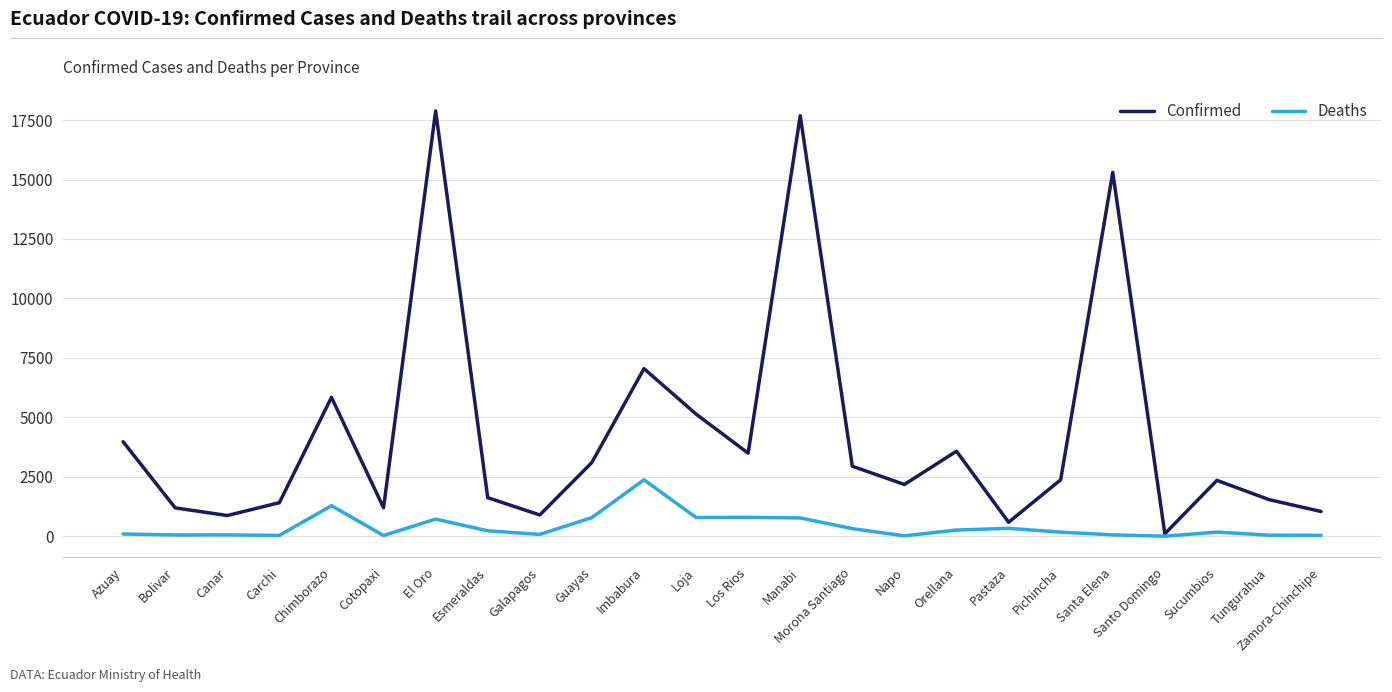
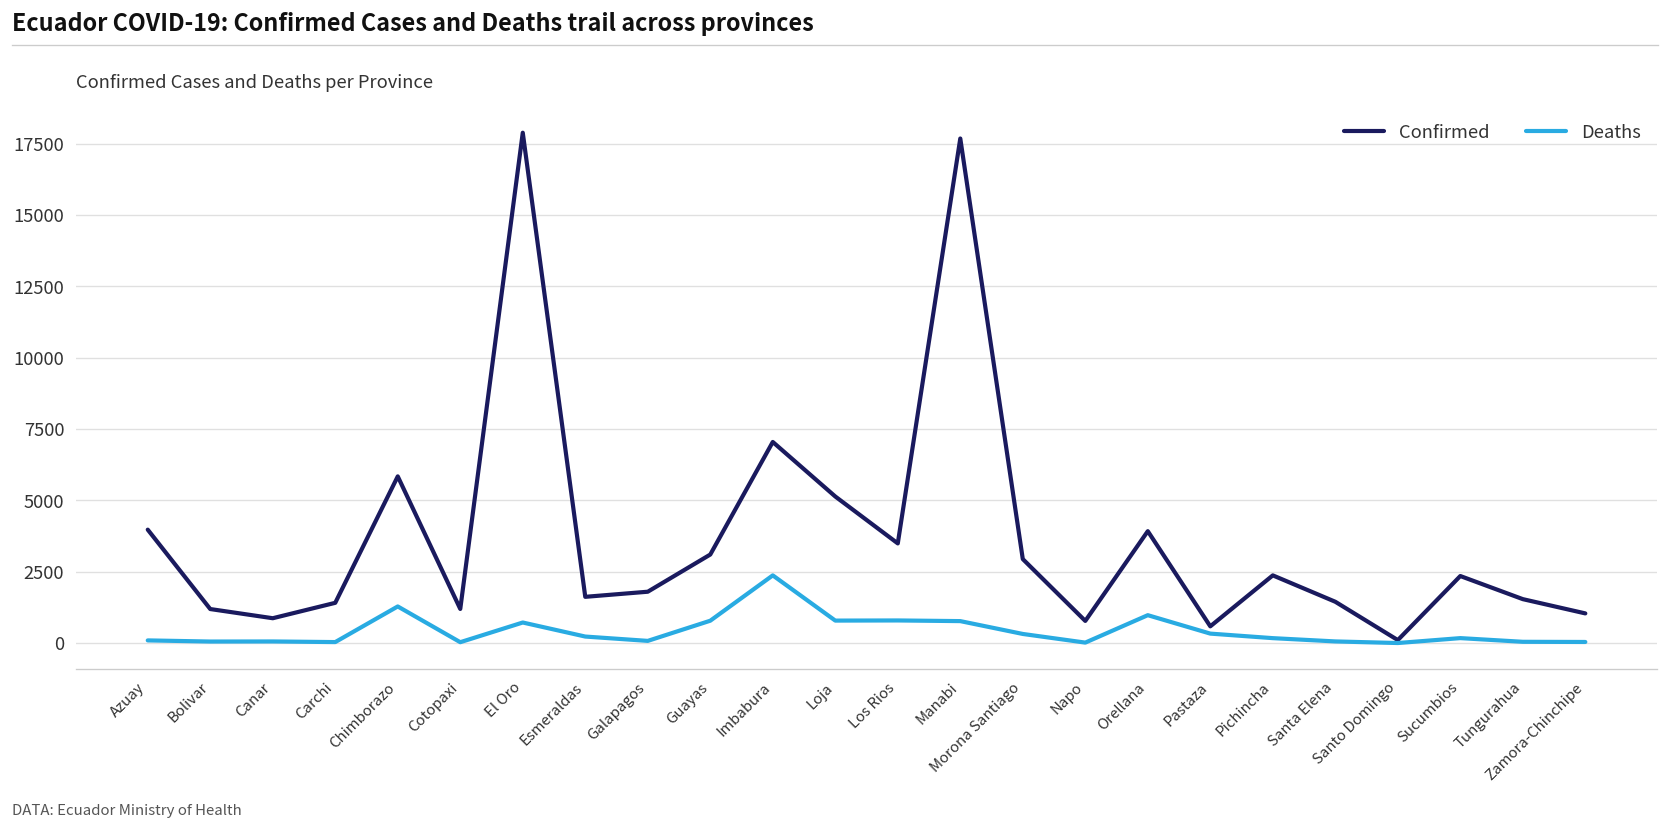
  {
    "Confirmed": {
      "Azuay": 4000,
      "Bolivar": 1200,
      "Canar": 900,
      "Carchi": 1400,
      "Chimborazo": 5800,
      "Cotopaxi": 1200,
      "El Oro": 17900,
      "Esmeraldas": 1600,
-     "Galapagos": 900,
+     "Galapagos": 1800,
      "Guayas": 3100,
      "Imbabura": 7000,
      "Loja": 5100,
      "Los Rios": 3500,
      "Manabi": 17700,
      "Morona Santiago": 2900,
-     "Napo": 2200,
-     "Orellana": 3600,
+     "Napo": 800,
+     "Orellana": 3900,
      "Pastaza": 600,
      "Pichincha": 2400,
-     "Santa Elena": 15300,
+     "Santa Elena": 1400,
      "Sucumbios": 2300,
      "Tungurahua": 1500,
      "Zamora-Chinchipe": 1000
    },
    "Deaths": {
      "Azuay": 100,
      "Bolivar": 100,
      "Canar": 100,
      "Carchi": 0,
      "Chimborazo": 1300,
      "Cotopaxi": 0,
      "El Oro": 700,
      "Esmeraldas": 200,
      "Galapagos": 100,
      "Guayas": 800,
      "Imbabura": 2400,
      "Loja": 800,
      "Los Rios": 800,
      "Manabi": 800,
      "Morona Santiago": 300,
      "Napo": 0,
-     "Orellana": 300,
+     "Orellana": 1000,
      "Pastaza": 300,
      "Pichincha": 200,
      "Santa Elena": 100,
      "Sucumbios": 200,
      "Tungurahua": 0,
      "Zamora-Chinchipe": 0
    }
  }
